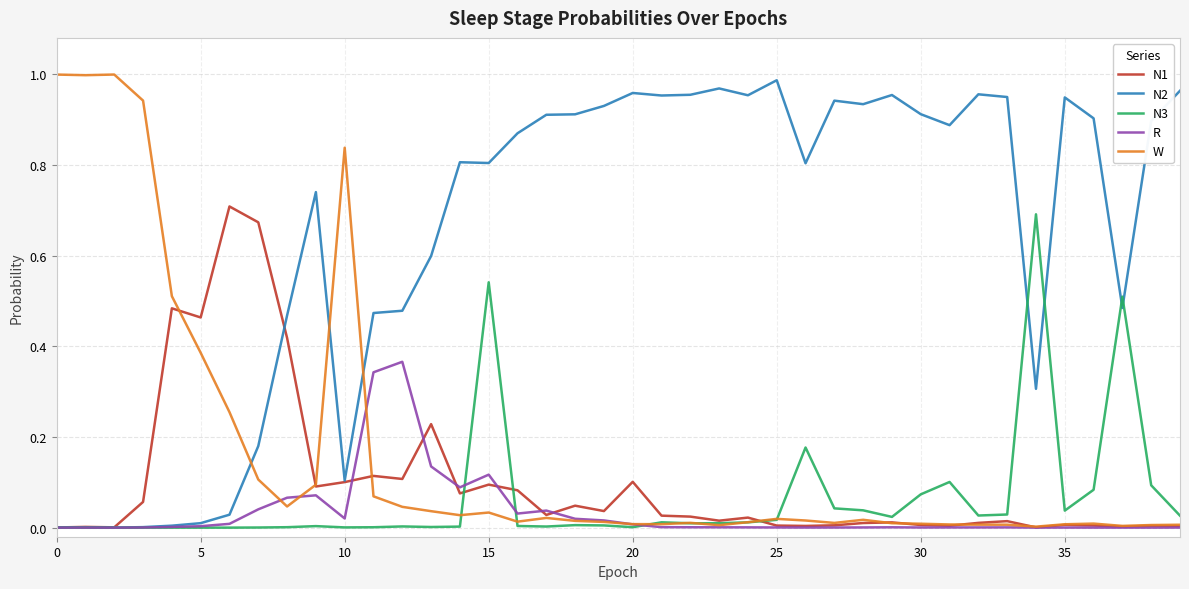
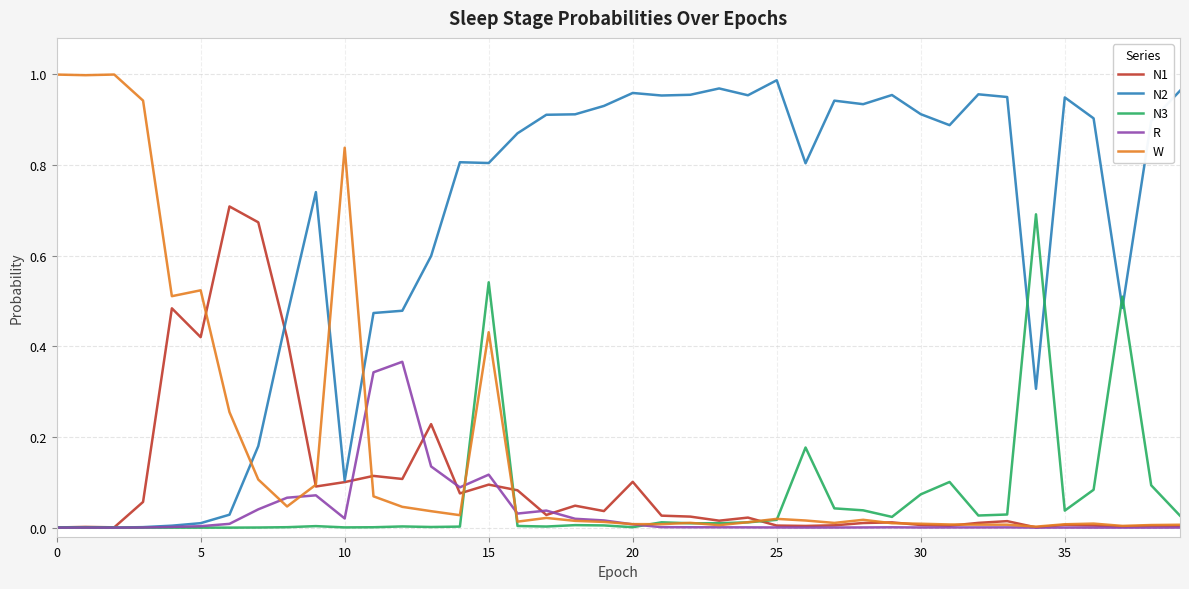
  {
    "N1": {
-     "5": 0.46,
+     "5": 0.42,
      "15": 0.09,
      "20": 0.10
    },
    "N2": {
      "5": 0.01,
      "15": 0.80,
      "20": 0.96,
      "25": 0.99,
      "30": 0.91,
      "35": 0.95
    },
    "N3": {
      "10": 0.00,
      "15": 0.54,
      "20": 0.00,
      "30": 0.07,
      "35": 0.04
    },
    "R": {
      "10": 0.02,
      "15": 0.12,
      "35": 0.00
    },
    "W": {
      "0": 1.00,
-     "5": 0.39,
+     "5": 0.52,
      "10": 0.84,
-     "15": 0.03
+     "15": 0.43
    }
  }
